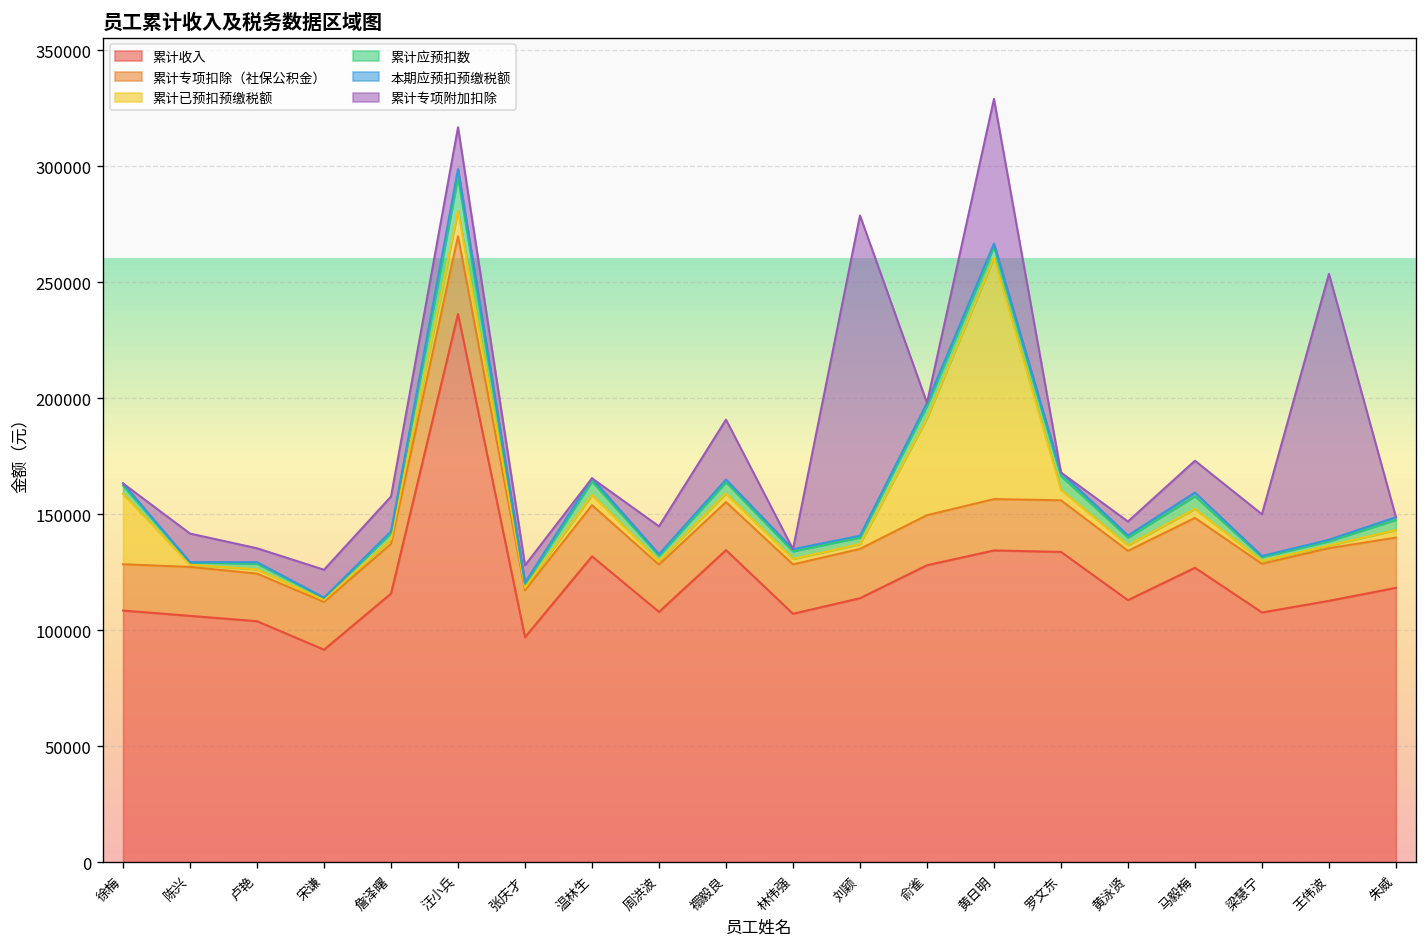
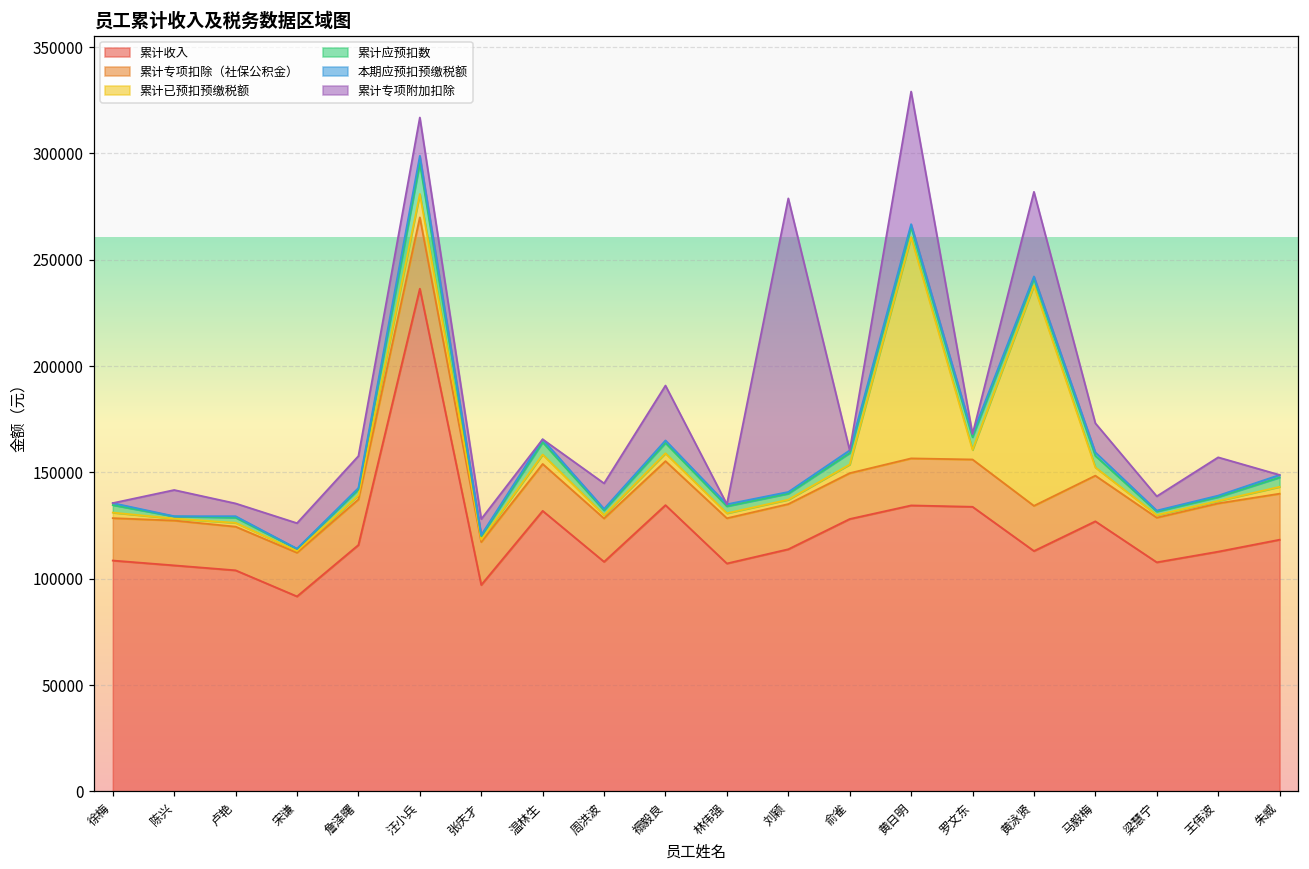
  {
    "累计已预扣预缴税额": {
-     "徐梅": 30000,
+     "徐梅": 3000,
      "卢艳": 2000,
      "詹泽曙": 2000,
      "汪小兵": 11000,
      "温林生": 4000,
      "周洪波": 2000,
      "禤毅良": 4000,
      "林伟强": 2000,
      "刘颖": 2000,
-     "俞雀": 42000,
+     "俞雀": 4000,
      "黄日明": 104000,
      "罗文东": 5000,
-     "黄泳贤": 2000,
+     "黄泳贤": 104000,
      "马毅梅": 4000,
      "朱威": 3000
    },
    "累计应预扣数": {
      "汪小兵": 14000,
      "温林生": 6000,
      "黄日明": 5000,
      "罗文东": 6000,
      "马毅梅": 5000
    },
    "本期应预扣预缴税额": {
      "汪小兵": 3000,
      "黄日明": 1000,
      "马毅梅": 2000
    },
    "累计专项附加扣除": {
      "陈兴": 12000,
      "卢艳": 6000,
      "宋谦": 12000,
      "詹泽曙": 15000,
      "汪小兵": 18000,
      "张庆才": 8000,
      "周洪波": 12000,
      "禤毅良": 26000,
      "刘颖": 138000,
      "黄日明": 62000,
-     "黄泳贤": 6000,
+     "黄泳贤": 40000,
      "马毅梅": 14000,
-     "梁慧宁": 18000,
-     "王伟波": 115000
+     "梁慧宁": 7000,
+     "王伟波": 18000
    }
  }
